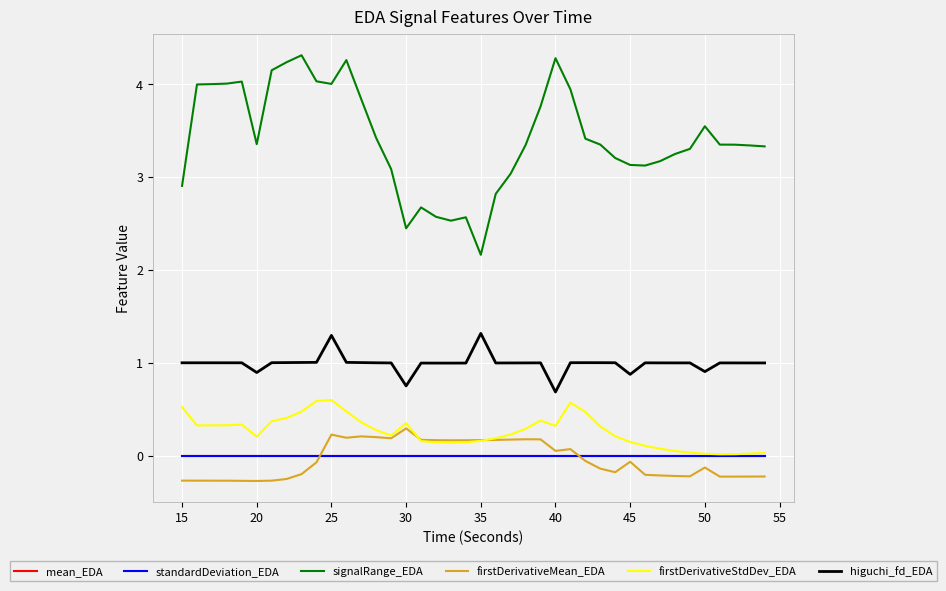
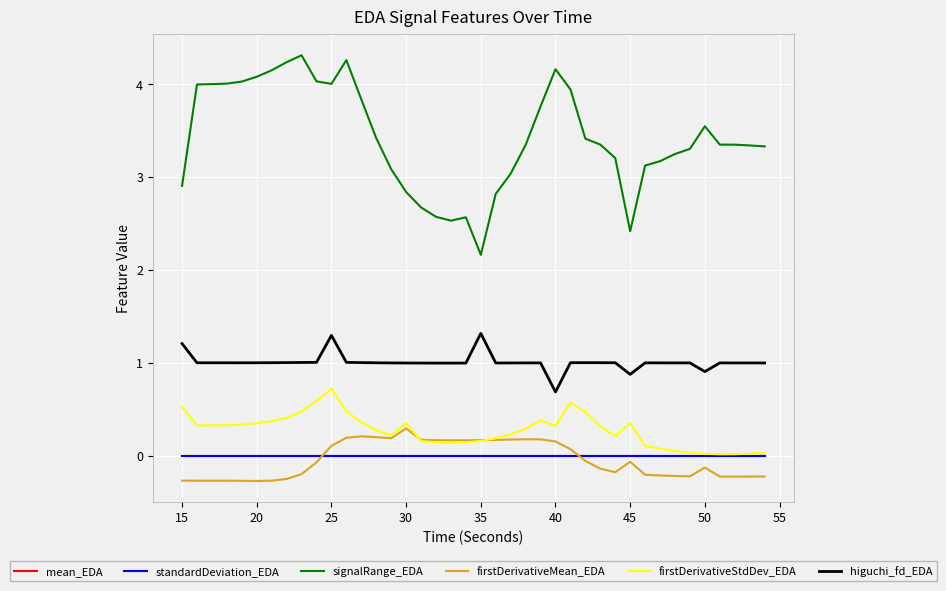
  {
    "standardDeviation_EDA": {
      "15": 0.0,
      "20": 0.0,
      "25": 0.0,
      "30": 0.0,
      "35": 0.0,
      "40": 0.0,
      "45": 0.0
    },
    "signalRange_EDA": {
      "15": 2.9,
-     "20": 3.4,
+     "20": 4.1,
      "25": 4.0,
-     "30": 2.5,
+     "30": 2.8,
      "35": 2.2,
-     "40": 4.3,
-     "45": 3.1,
+     "40": 4.2,
+     "45": 2.4,
      "50": 3.5
    },
    "firstDerivativeMean_EDA": {
      "15": -0.3,
      "20": -0.3,
-     "25": 0.2,
+     "25": 0.1,
      "30": 0.3,
-     "40": 0.1,
+     "40": 0.2,
      "45": -0.1,
      "50": -0.1
    },
    "firstDerivativeStdDev_EDA": {
      "15": 0.5,
-     "20": 0.2,
-     "25": 0.6,
+     "20": 0.4,
+     "25": 0.7,
      "30": 0.4,
      "40": 0.3,
-     "45": 0.1
+     "45": 0.4
    },
    "higuchi_fd_EDA": {
-     "15": 1.0,
-     "20": 0.9,
+     "15": 1.2,
+     "20": 1.0,
      "25": 1.3,
-     "30": 0.8,
+     "30": 1.0,
      "35": 1.3,
      "40": 0.7,
      "45": 0.9,
      "50": 0.9
    }
  }
